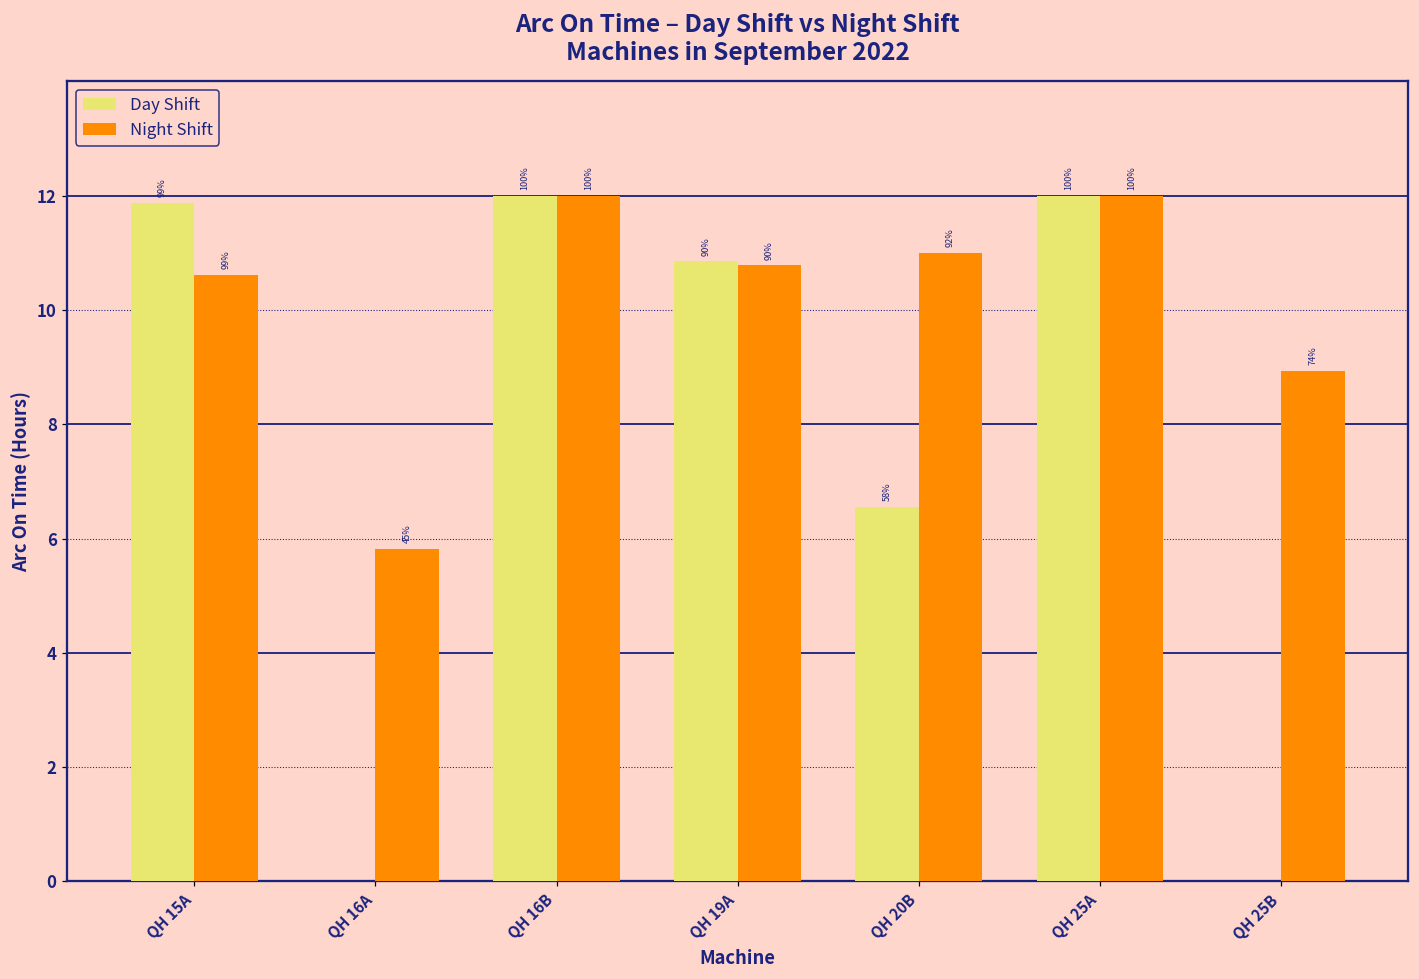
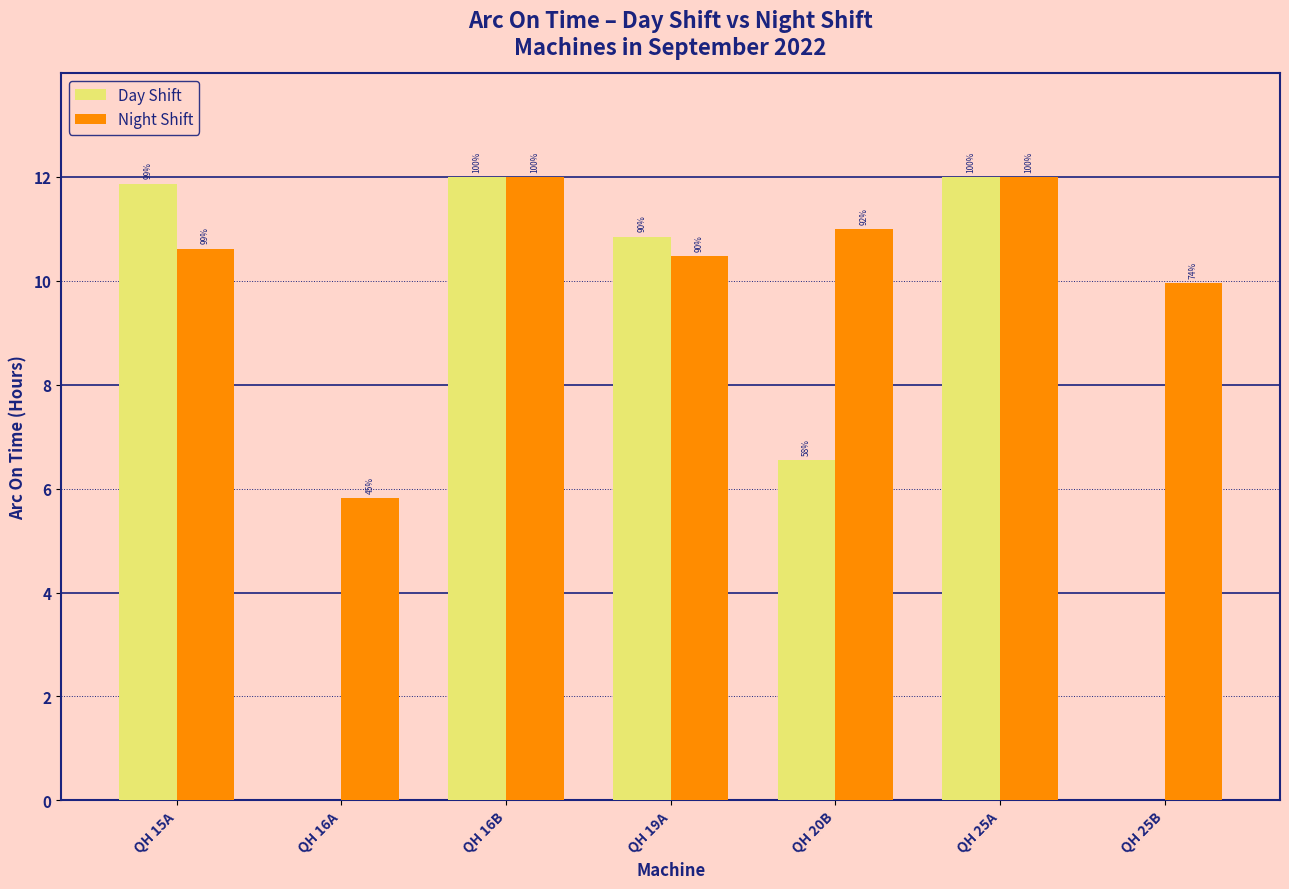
  {
    "Day Shift": {
      "QH 16A": 0.0,
      "QH 25B": 0.0
    },
    "Night Shift": {
-     "QH 19A": 10.8,
-     "QH 25B": 8.9
+     "QH 19A": 10.5,
+     "QH 25B": 10.0
    }
  }
